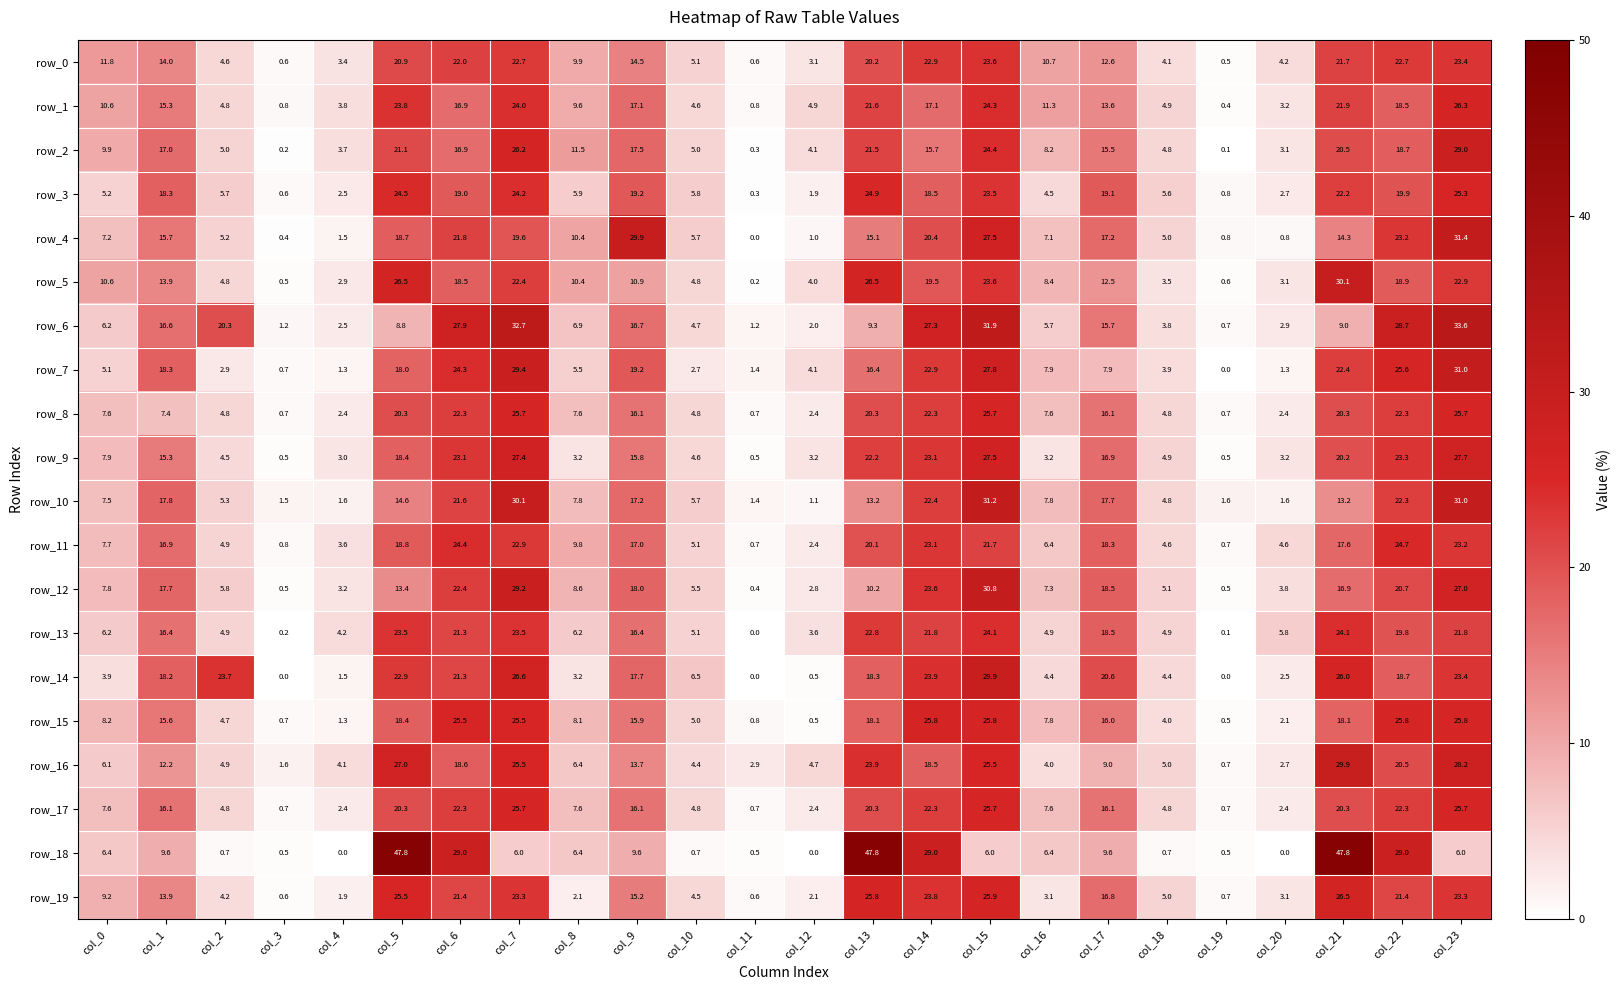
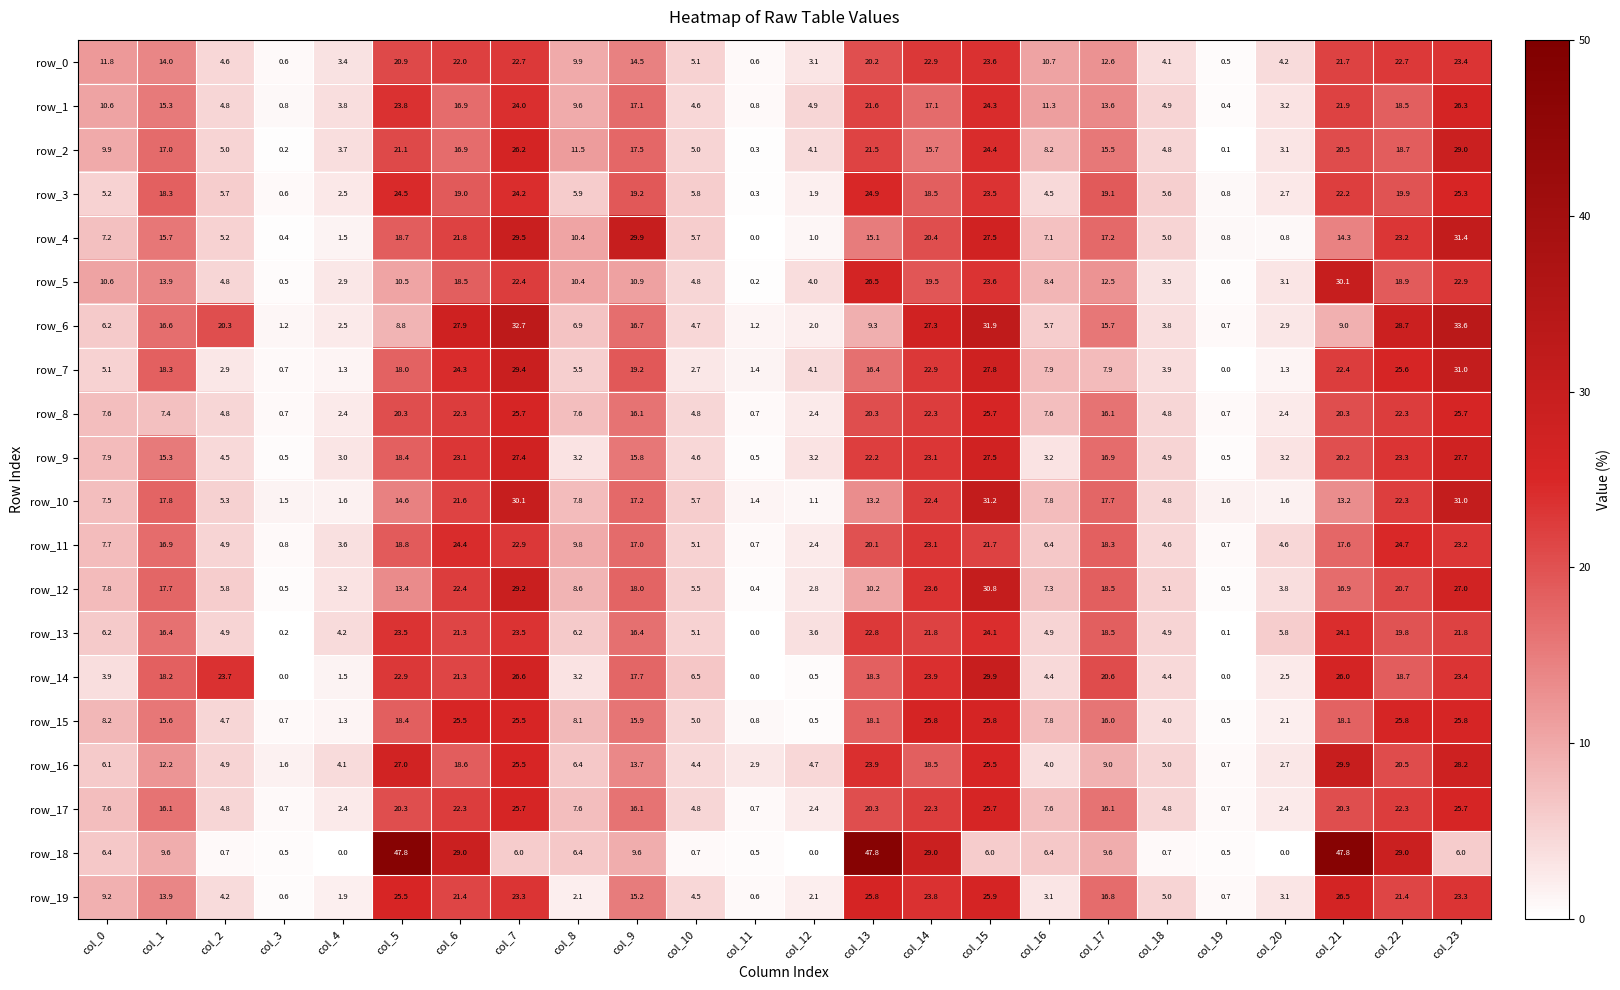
  {
    "row_4": {
      "col_0": 7.2,
      "col_1": 15.7,
      "col_2": 5.2,
      "col_3": 0.4,
      "col_4": 1.5,
      "col_5": 18.7,
      "col_6": 21.8,
-     "col_7": 19.6,
+     "col_7": 29.5,
      "col_8": 10.4,
      "col_9": 29.9,
      "col_10": 5.7,
      "col_11": 0.0,
      "col_12": 1.0,
      "col_13": 15.1,
      "col_14": 20.4,
      "col_15": 27.5,
      "col_16": 7.1,
      "col_17": 17.2,
      "col_18": 5.0,
      "col_19": 0.8,
      "col_20": 0.8,
      "col_21": 14.3,
      "col_22": 23.2,
      "col_23": 31.4
    },
    "row_5": {
      "col_0": 10.6,
      "col_1": 13.9,
      "col_2": 4.8,
      "col_3": 0.5,
      "col_4": 2.9,
-     "col_5": 26.5,
+     "col_5": 10.5,
      "col_6": 18.5,
      "col_7": 22.4,
      "col_8": 10.4,
      "col_9": 10.9,
      "col_10": 4.8,
      "col_11": 0.2,
      "col_12": 4.0,
      "col_13": 26.5,
      "col_14": 19.5,
      "col_15": 23.6,
      "col_16": 8.4,
      "col_17": 12.5,
      "col_18": 3.5,
      "col_19": 0.6,
      "col_20": 3.1,
      "col_21": 30.1,
      "col_22": 18.9,
      "col_23": 22.9
    }
  }
